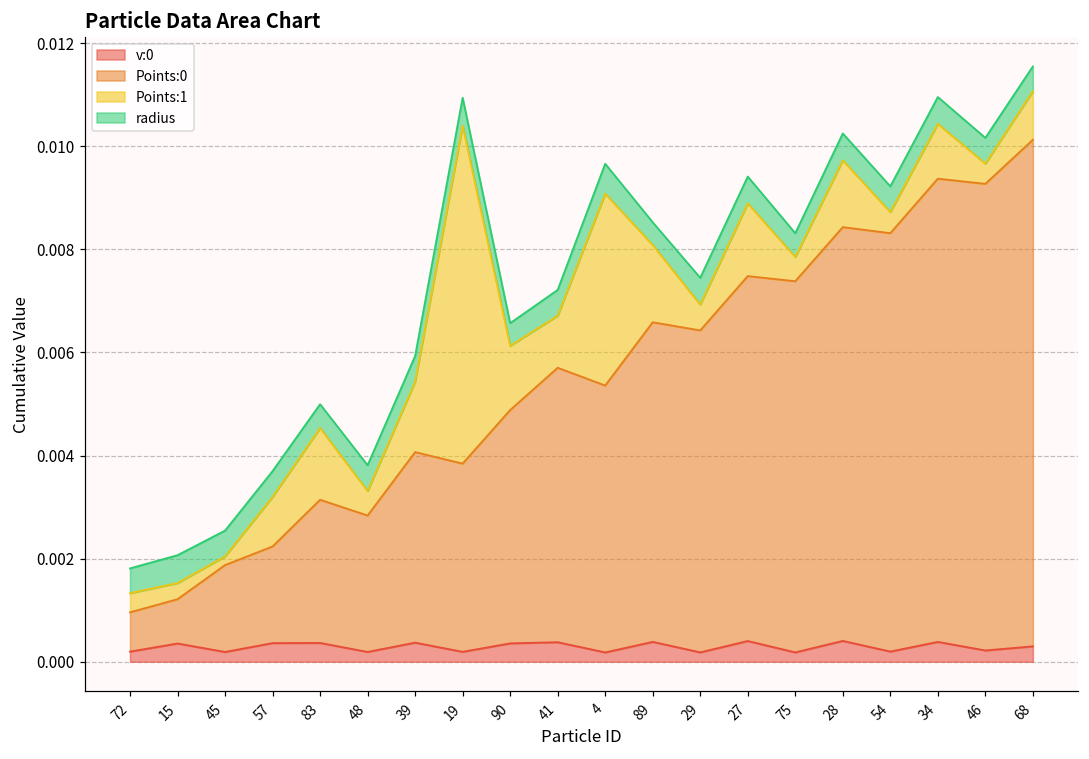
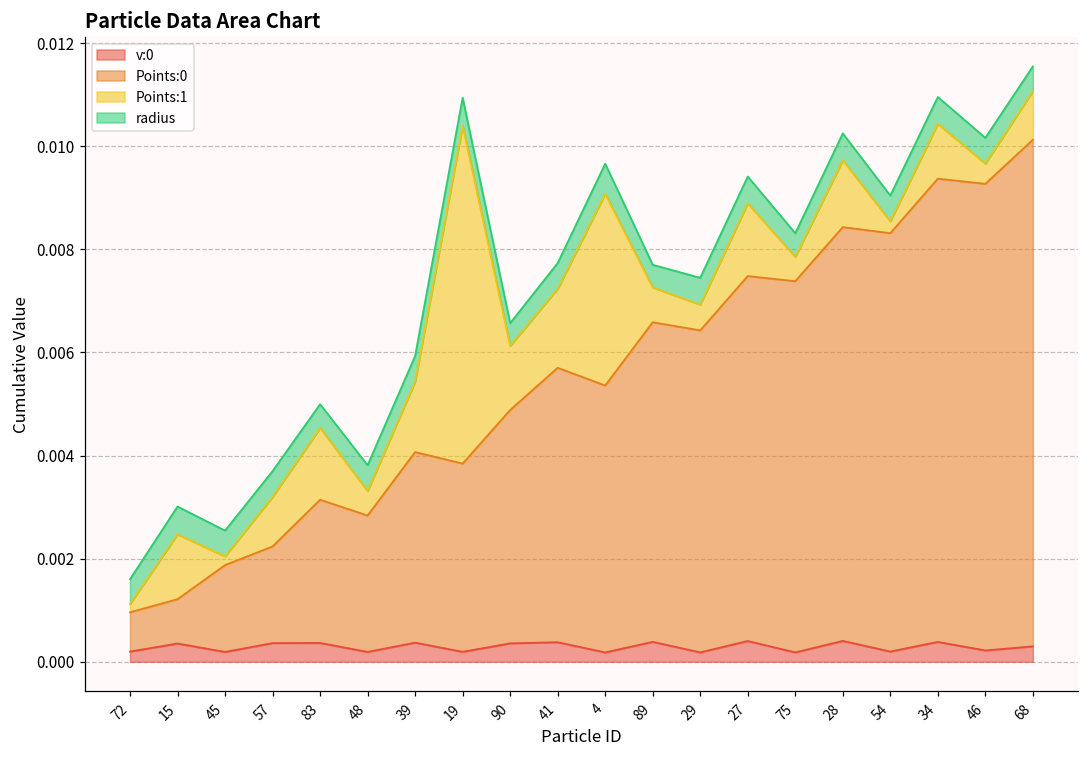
  {
    "Points:1": {
-     "72": 0.0004,
-     "15": 0.0003,
+     "72": 0.0002,
+     "15": 0.0013,
      "45": 0.0002,
      "57": 0.0010,
      "83": 0.0014,
      "48": 0.0005,
      "39": 0.0014,
      "19": 0.0066,
      "90": 0.0012,
-     "41": 0.0010,
+     "41": 0.0015,
      "4": 0.0037,
-     "89": 0.0015,
+     "89": 0.0007,
      "29": 0.0005,
      "27": 0.0014,
      "75": 0.0005,
      "28": 0.0013,
-     "54": 0.0004,
+     "54": 0.0002,
      "34": 0.0011,
      "46": 0.0004,
      "68": 0.0009
    },
    "radius": {
      "72": 0.0005,
      "15": 0.0005,
      "45": 0.0005,
      "57": 0.0005,
      "83": 0.0005,
      "48": 0.0005,
      "39": 0.0005,
      "19": 0.0005,
      "90": 0.0004,
      "41": 0.0005,
      "4": 0.0006,
      "89": 0.0004,
      "29": 0.0005,
      "27": 0.0005,
      "75": 0.0005,
      "28": 0.0005,
      "54": 0.0005,
      "34": 0.0005,
      "46": 0.0005,
      "68": 0.0005
    }
  }
